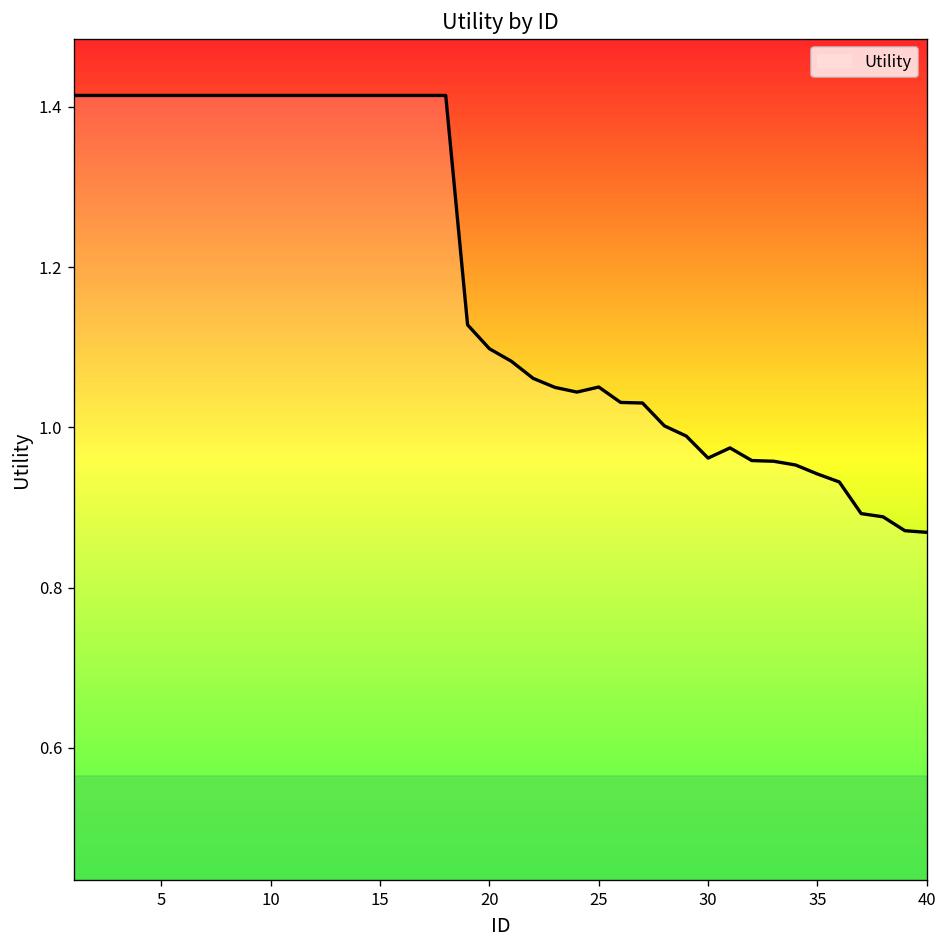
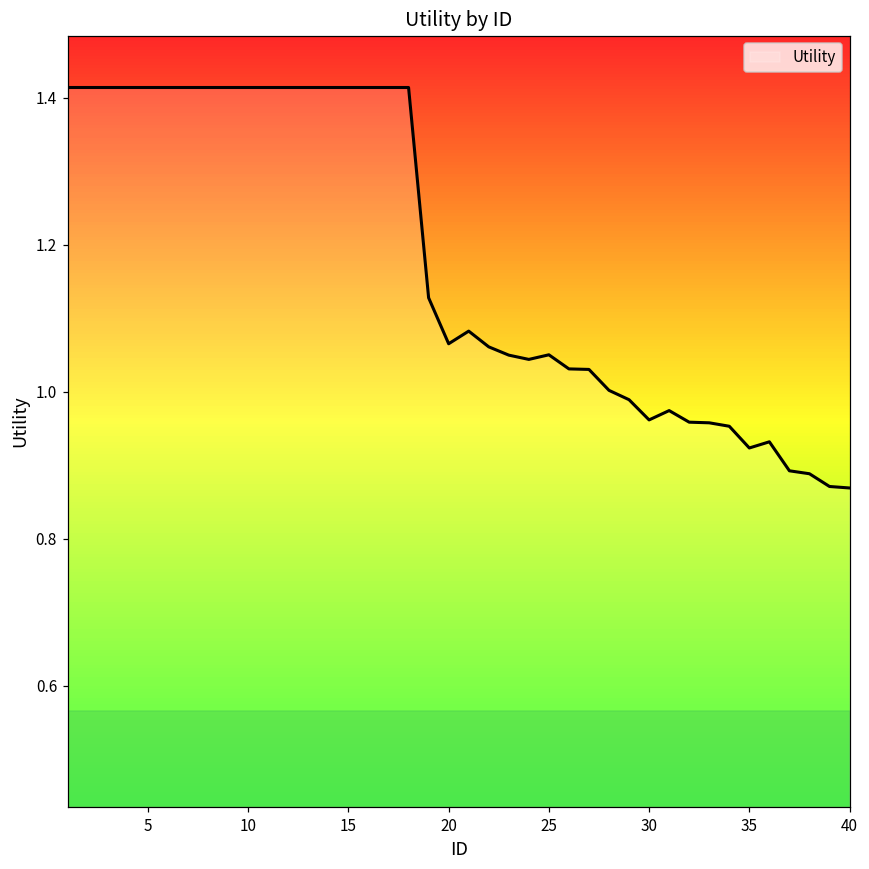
  {
    "5": 1.41,
    "10": 1.41,
    "15": 1.41,
-   "20": 1.10,
+   "20": 1.07,
    "25": 1.05,
    "30": 0.96,
-   "35": 0.94,
+   "35": 0.92,
    "40": 0.87
  }
